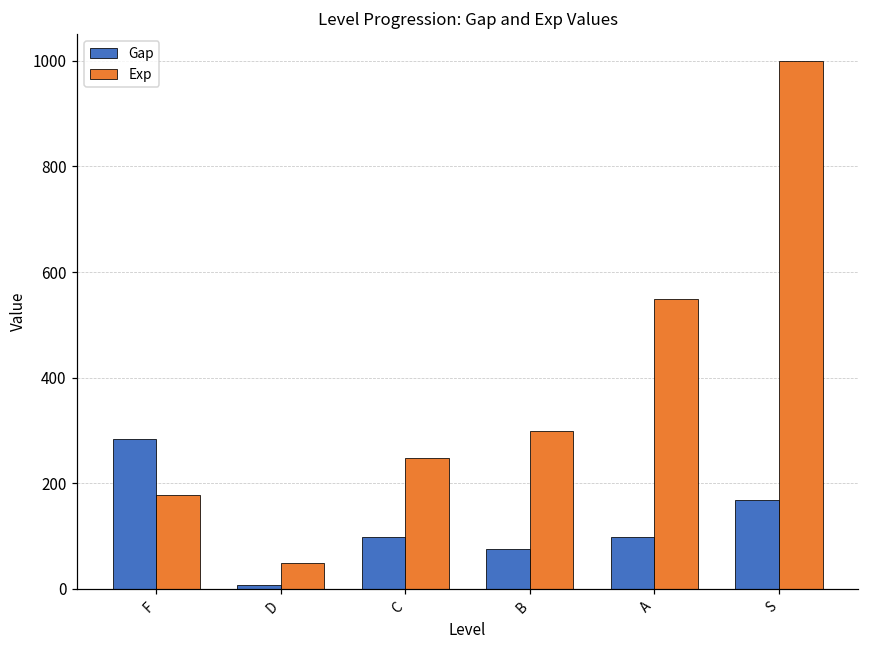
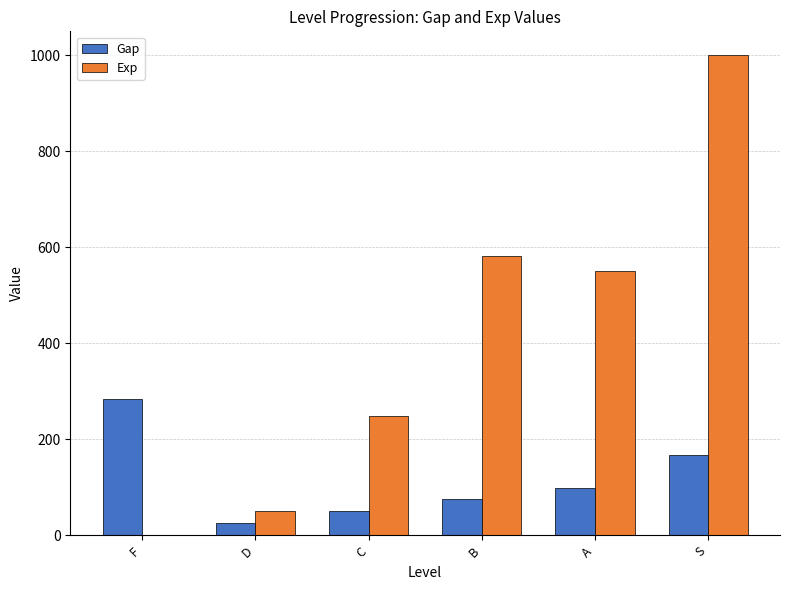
  {
    "Gap": {
      "F": 280,
-     "D": 10,
-     "C": 100,
+     "D": 30,
+     "C": 50,
      "B": 80,
      "A": 100,
      "S": 170
    },
    "Exp": {
-     "F": 180,
+     "F": 0,
      "D": 50,
      "C": 250,
-     "B": 300,
+     "B": 580,
      "A": 550,
      "S": 1000
    }
  }
